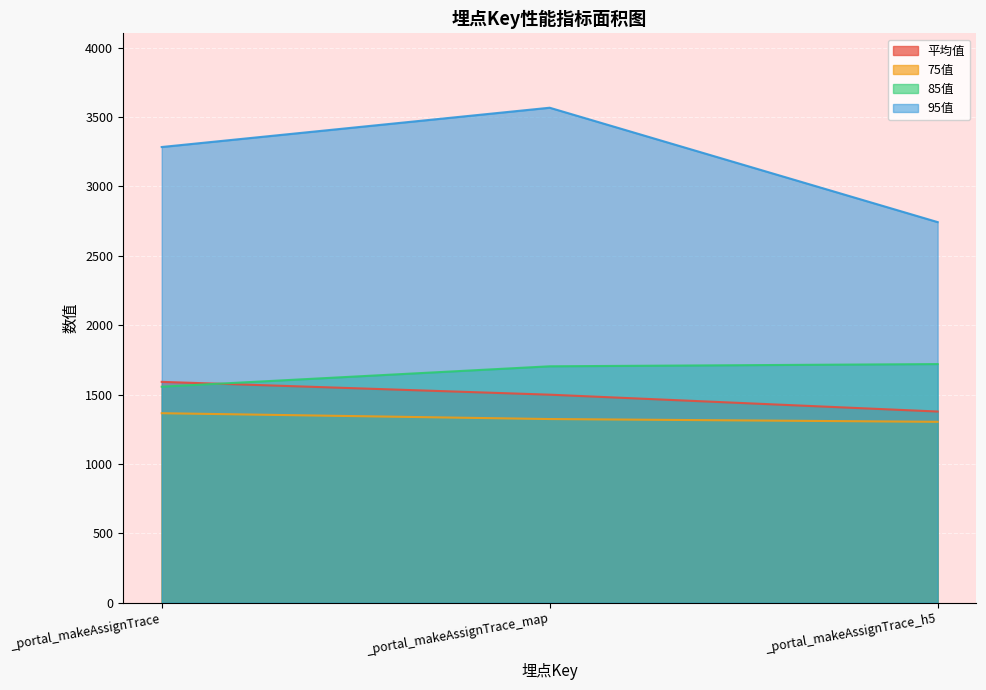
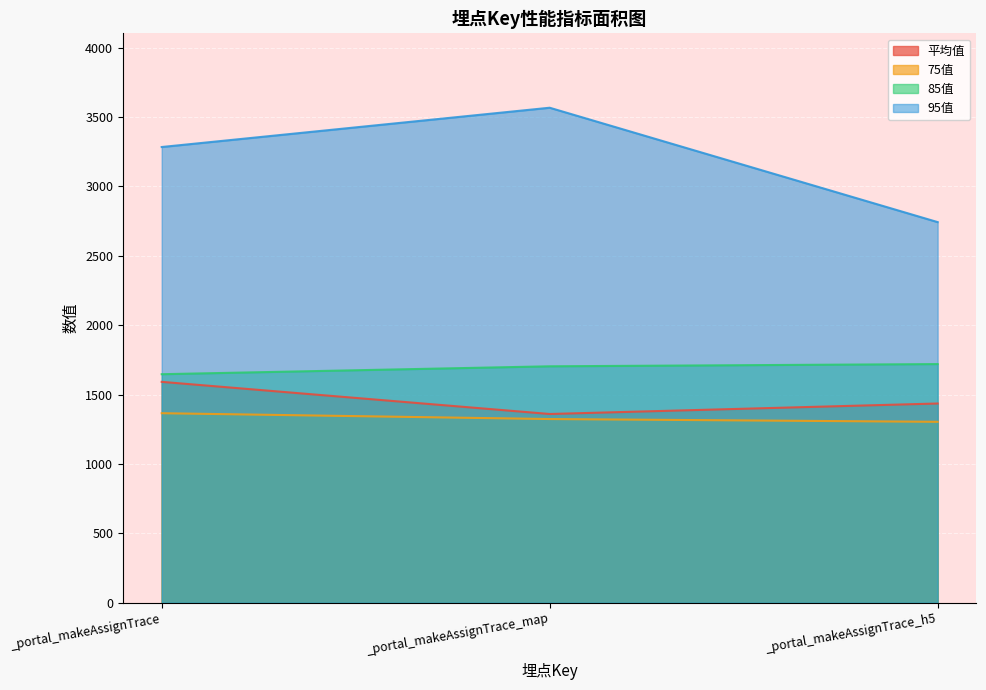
  {
    "平均值": {
      "_portal_makeAssignTrace": 1590,
-     "_portal_makeAssignTrace_map": 1500,
-     "_portal_makeAssignTrace_h5": 1380
+     "_portal_makeAssignTrace_map": 1360,
+     "_portal_makeAssignTrace_h5": 1440
    },
    "75值": {
      "_portal_makeAssignTrace": 1370,
      "_portal_makeAssignTrace_map": 1320,
      "_portal_makeAssignTrace_h5": 1300
    },
    "85值": {
-     "_portal_makeAssignTrace": 1560,
+     "_portal_makeAssignTrace": 1650,
      "_portal_makeAssignTrace_map": 1700,
      "_portal_makeAssignTrace_h5": 1720
    },
    "95值": {
      "_portal_makeAssignTrace": 3280,
      "_portal_makeAssignTrace_map": 3570,
      "_portal_makeAssignTrace_h5": 2740
    }
  }
